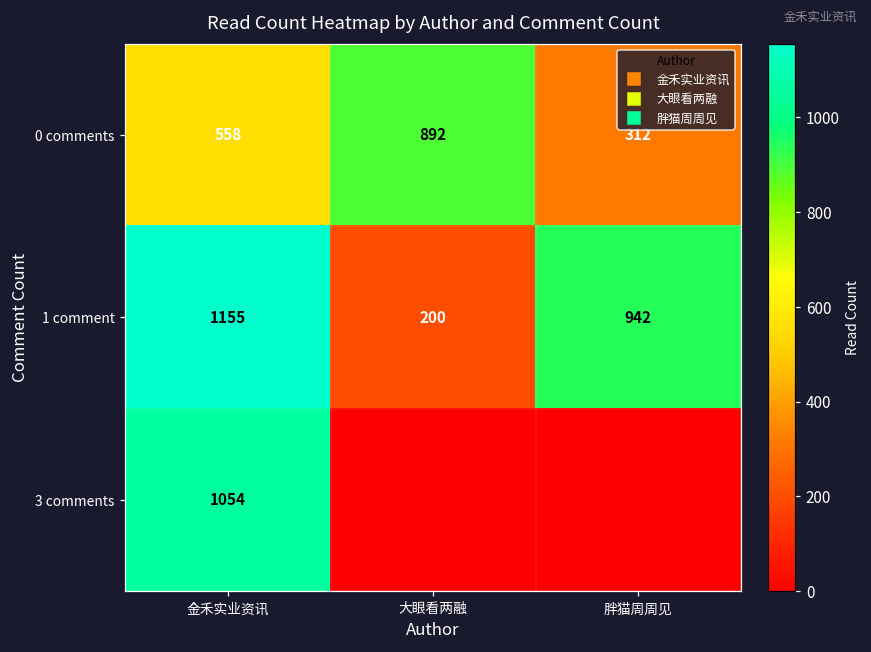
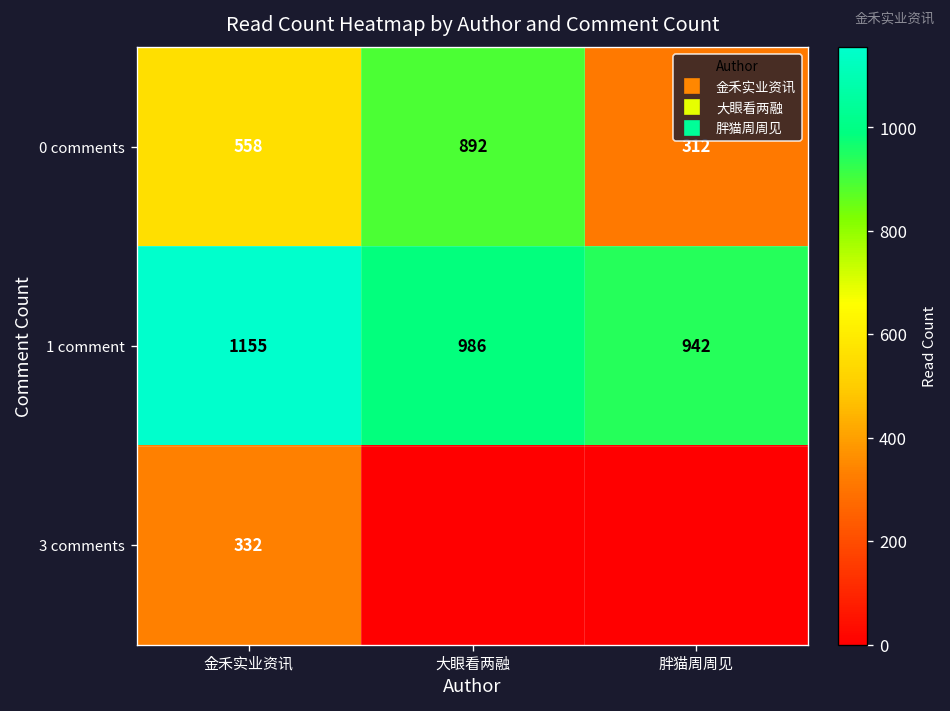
  {
    "0 comments": {
      "金禾实业资讯": 558,
      "大眼看两融": 892,
      "胖猫周周见": 312
    },
    "1 comment": {
      "金禾实业资讯": 1155,
-     "大眼看两融": 200,
+     "大眼看两融": 986,
      "胖猫周周见": 942
    },
    "3 comments": {
-     "金禾实业资讯": 1054
+     "金禾实业资讯": 332
    }
  }
